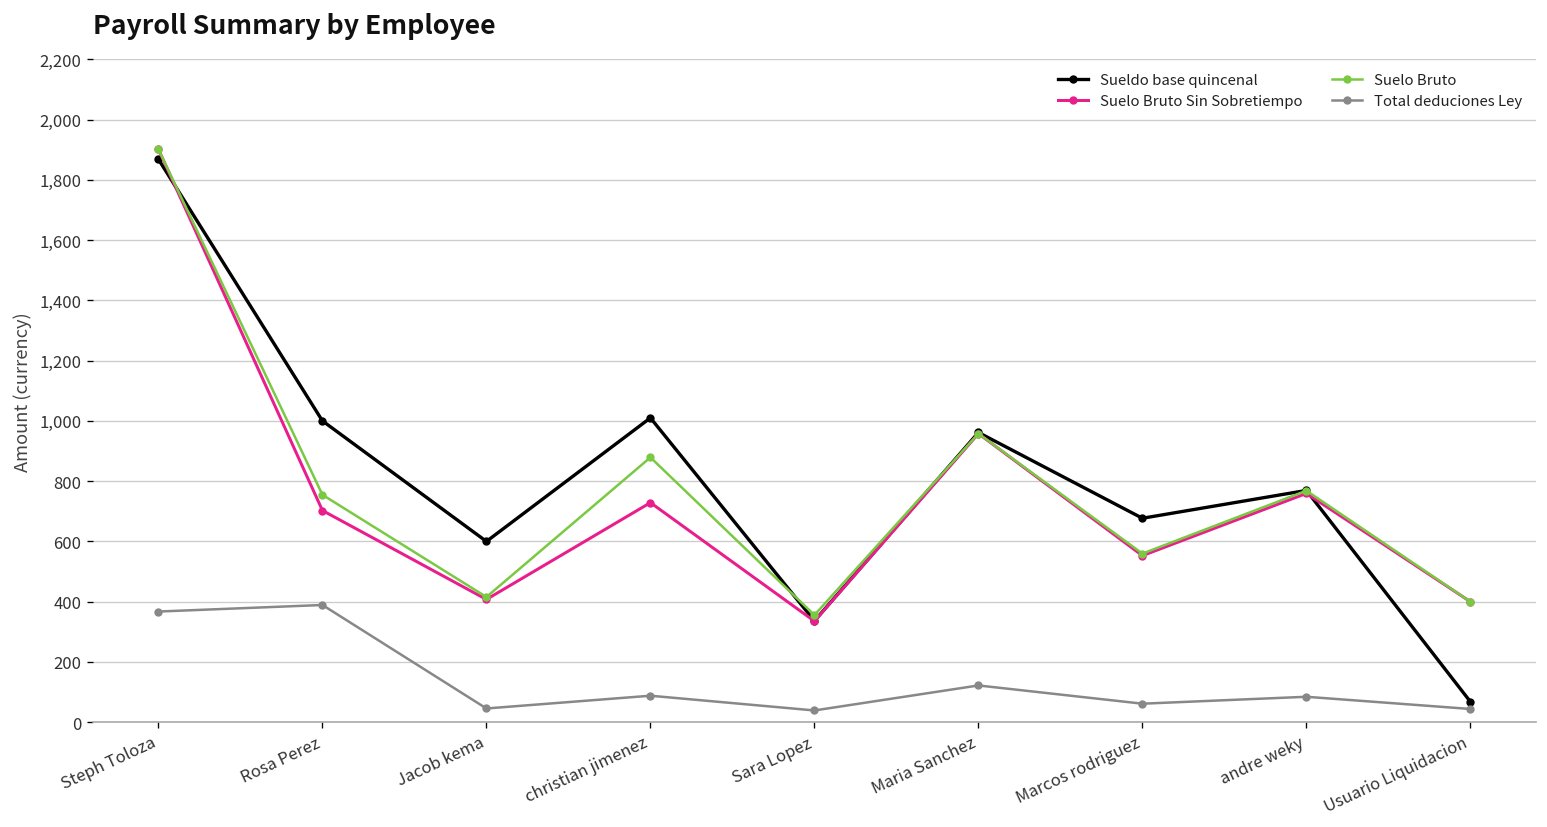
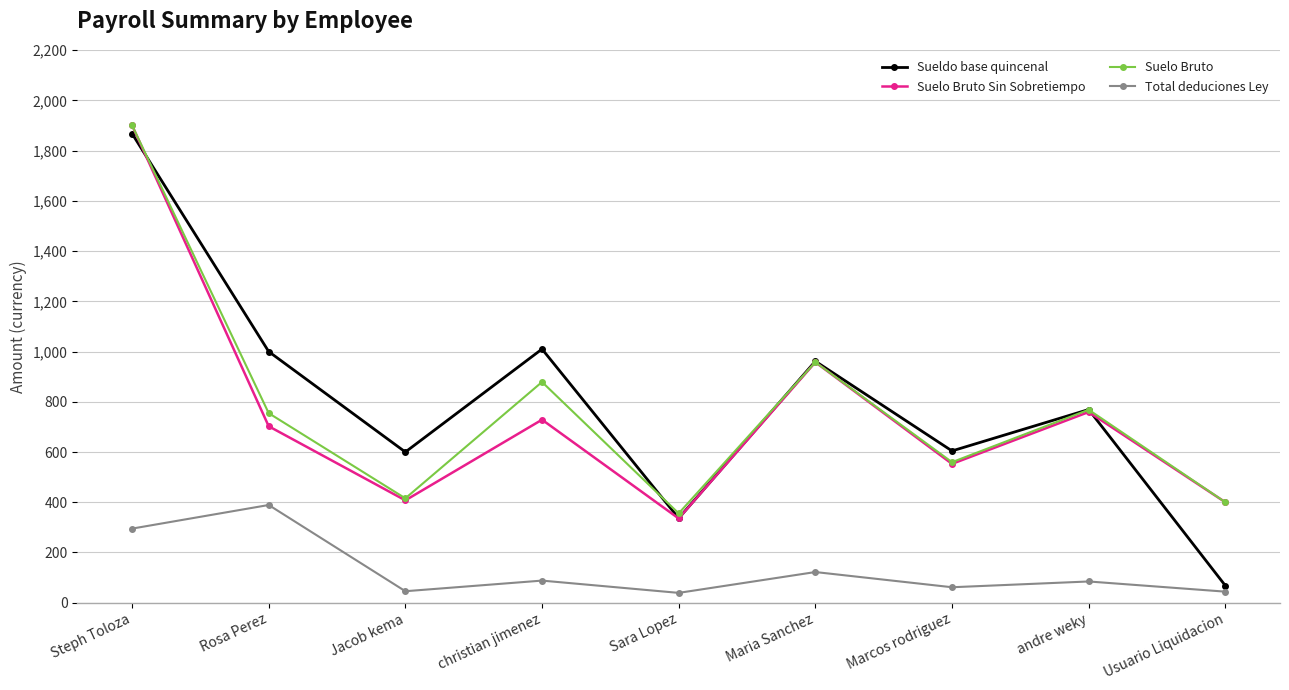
  {
    "Sueldo base quincenal": {
      "Steph Toloza": "1,870",
      "Rosa Perez": "1,000",
      "Jacob kema": "600",
      "christian jimenez": "1,010",
-     "Marcos rodriguez": "680",
+     "Marcos rodriguez": "600",
      "Usuario Liquidacion": "70"
    },
    "Suelo Bruto Sin Sobretiempo": {
      "Rosa Perez": "700",
      "christian jimenez": "730"
    },
    "Suelo Bruto": {
      "Rosa Perez": "750",
      "christian jimenez": "880",
      "Sara Lopez": "360"
    },
    "Total deduciones Ley": {
-     "Steph Toloza": "370",
+     "Steph Toloza": "300",
      "Rosa Perez": "390",
      "Jacob kema": "50",
      "christian jimenez": "90",
      "Sara Lopez": "40",
      "Maria Sanchez": "120",
      "Marcos rodriguez": "60",
      "andre weky": "80",
      "Usuario Liquidacion": "40"
    }
  }
